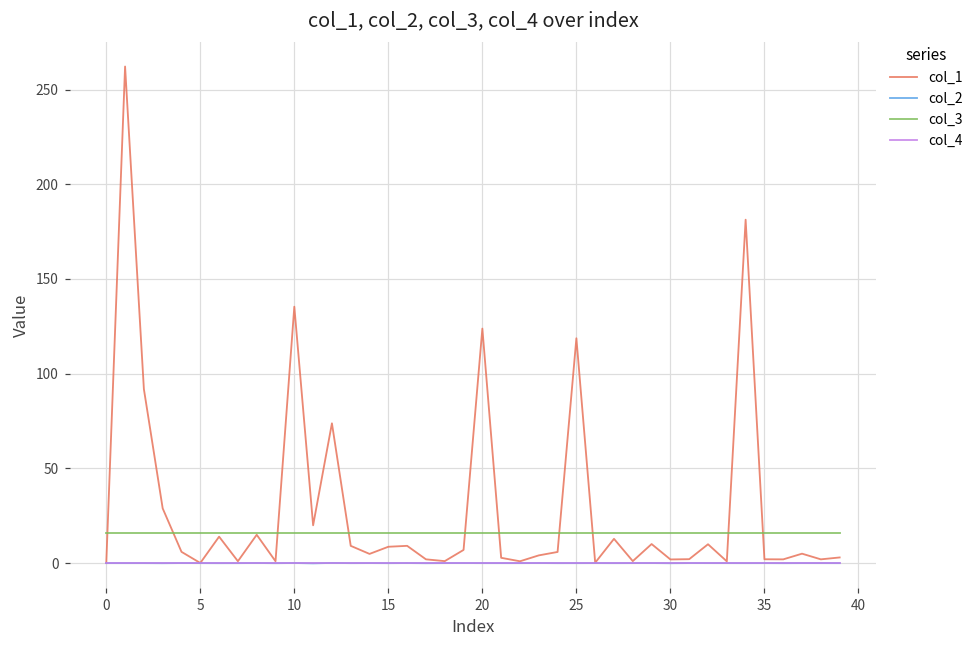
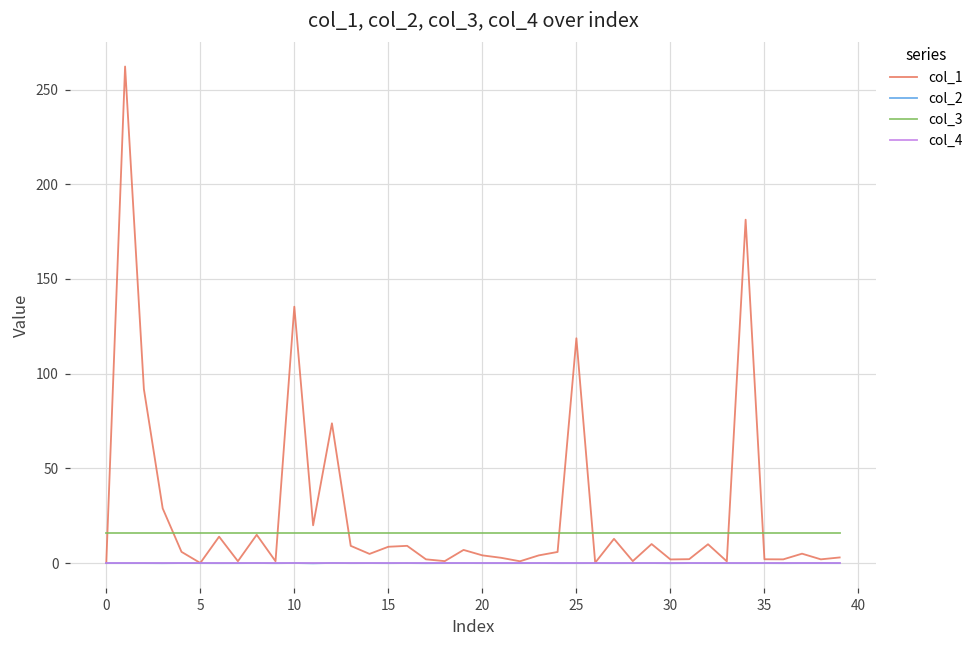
  {
    "col_1": {
      "10": 135,
      "15": 9,
-     "20": 124,
+     "20": 4,
      "25": 119,
      "30": 2,
      "35": 2
    },
    "col_4": {
      "10": 0,
      "15": 0,
      "20": 0,
      "25": 0,
      "30": 0,
      "35": 0
    },
    "col_3": {
      "0": 16,
      "5": 16,
      "10": 16,
      "15": 16,
      "20": 16,
      "25": 16,
      "30": 16,
      "35": 16
    }
  }
